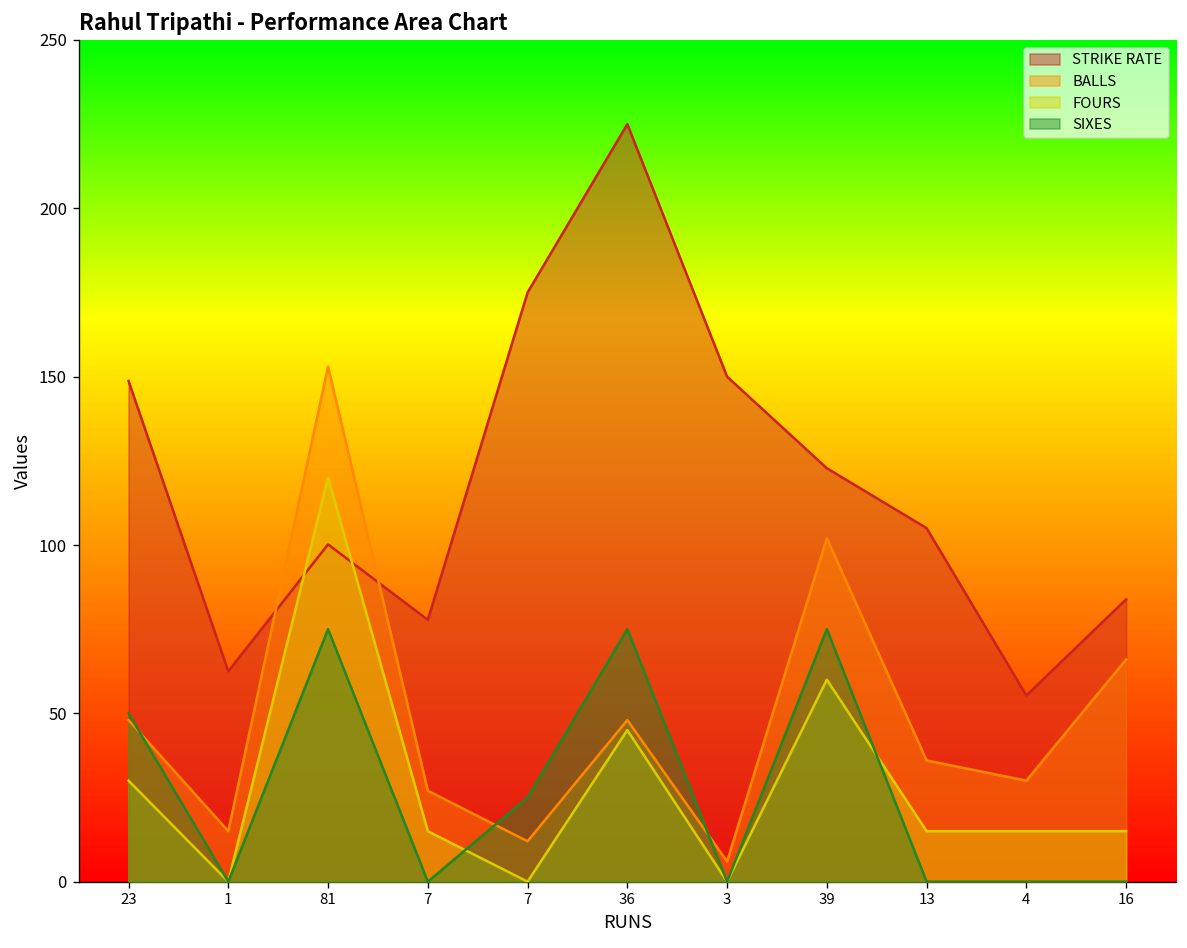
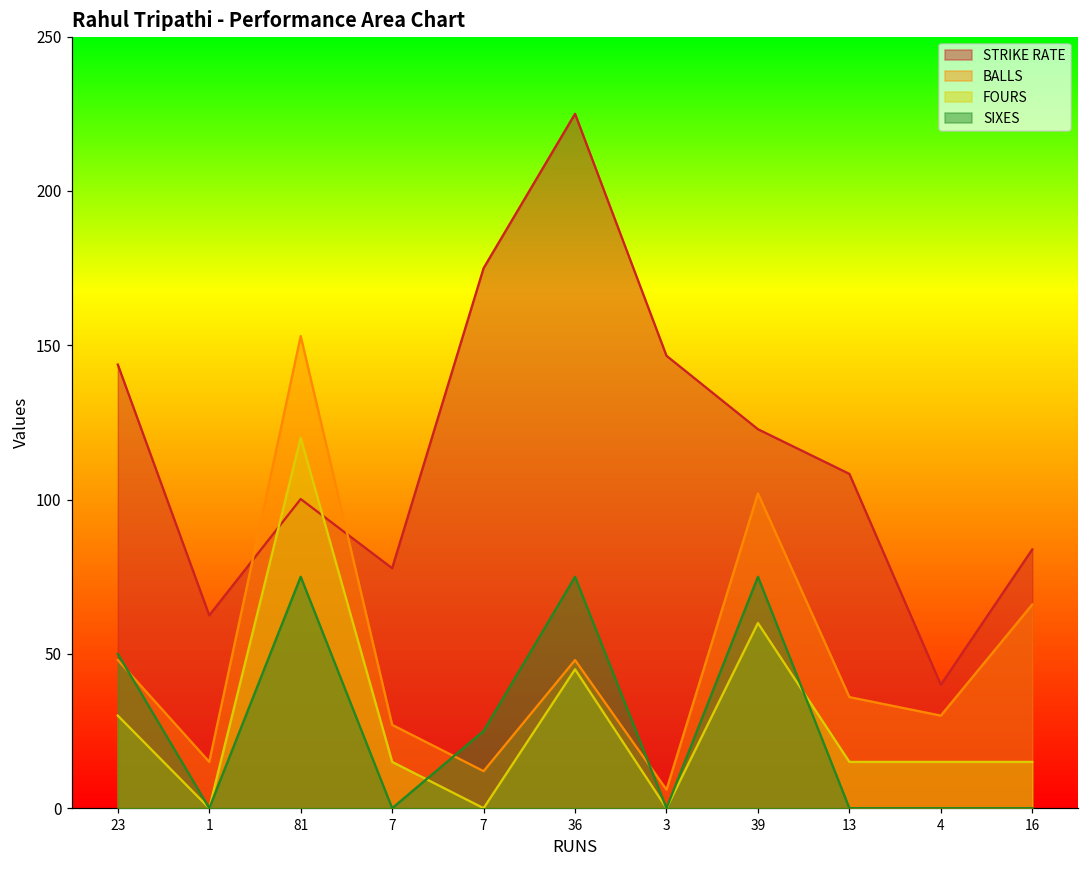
  {
    "STRIKE RATE": {
-     "23": 149,
+     "23": 144,
      "1": 63,
      "81": 100,
      "36": 225,
-     "3": 150,
+     "3": 147,
      "39": 123,
-     "13": 105,
-     "4": 55,
+     "13": 108,
+     "4": 40,
      "16": 84
    },
    "SIXES": {
      "23": 50,
      "81": 75,
      "36": 75,
      "39": 75,
      "13": 0,
      "4": 0,
      "16": 0
    }
  }
